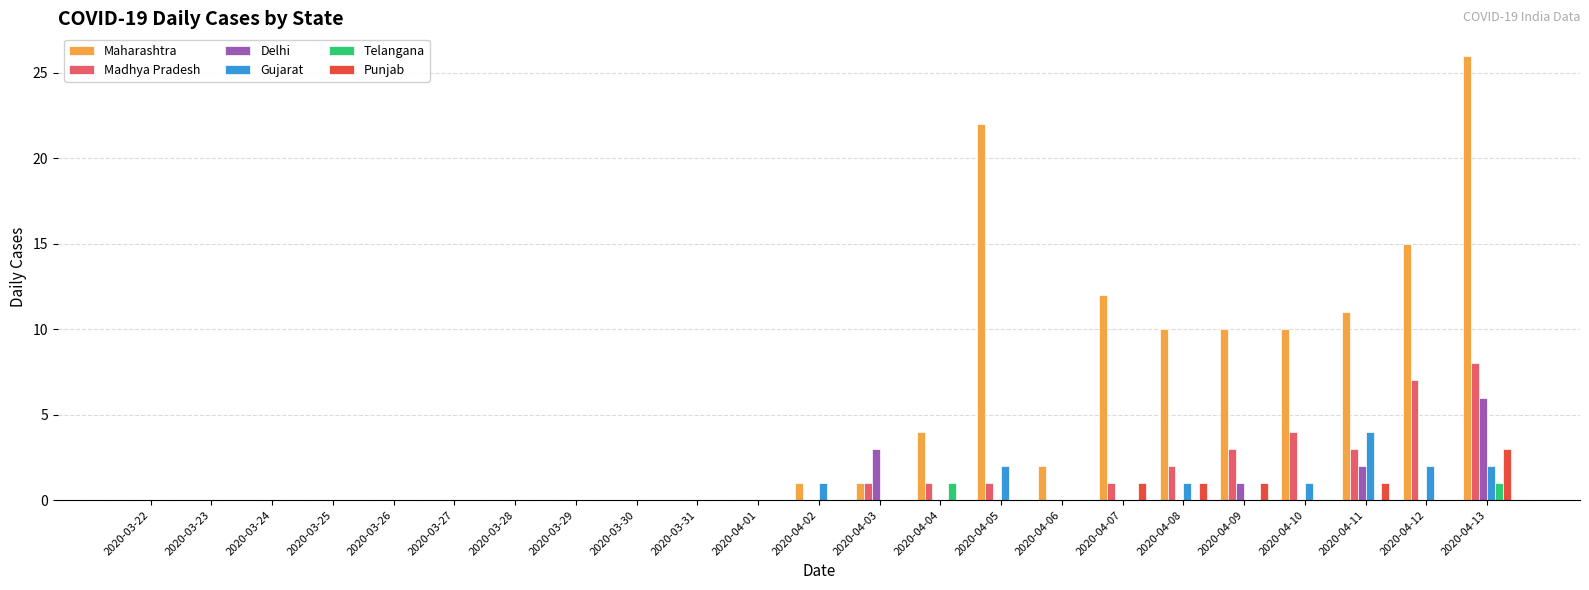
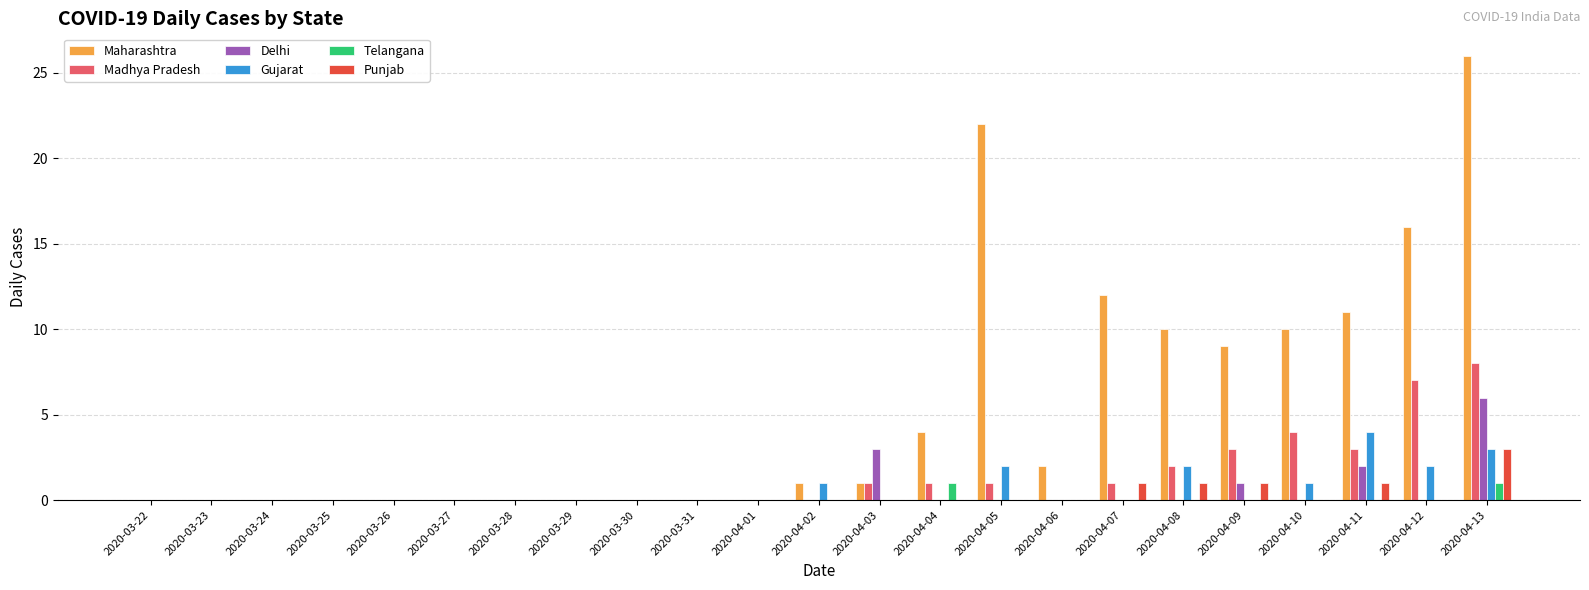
  {
    "Maharashtra": {
      "2020-03-22": 0,
      "2020-03-23": 0,
      "2020-03-24": 0,
      "2020-03-25": 0,
      "2020-03-26": 0,
      "2020-03-27": 0,
      "2020-03-28": 0,
      "2020-03-29": 0,
      "2020-03-30": 0,
      "2020-03-31": 0,
      "2020-04-01": 0,
      "2020-04-02": 1,
      "2020-04-03": 1,
      "2020-04-04": 4,
      "2020-04-05": 22,
      "2020-04-06": 2,
      "2020-04-07": 12,
      "2020-04-08": 10,
-     "2020-04-09": 10,
+     "2020-04-09": 9,
      "2020-04-10": 10,
      "2020-04-11": 11,
-     "2020-04-12": 15,
+     "2020-04-12": 16,
      "2020-04-13": 26
    },
    "Delhi": {
      "2020-03-22": 0,
      "2020-03-23": 0,
      "2020-03-24": 0,
      "2020-03-25": 0,
      "2020-03-26": 0,
      "2020-03-27": 0,
      "2020-03-28": 0,
      "2020-03-29": 0,
      "2020-03-30": 0,
      "2020-03-31": 0,
      "2020-04-01": 0,
      "2020-04-02": 0,
      "2020-04-03": 3,
      "2020-04-04": 0,
      "2020-04-05": 0,
      "2020-04-06": 0,
      "2020-04-07": 0,
      "2020-04-08": 0,
      "2020-04-09": 1,
      "2020-04-10": 0,
      "2020-04-11": 2,
      "2020-04-12": 0,
      "2020-04-13": 6
    },
    "Gujarat": {
      "2020-03-22": 0,
      "2020-03-23": 0,
      "2020-03-24": 0,
      "2020-03-25": 0,
      "2020-03-26": 0,
      "2020-03-27": 0,
      "2020-03-28": 0,
      "2020-03-29": 0,
      "2020-03-30": 0,
      "2020-03-31": 0,
      "2020-04-01": 0,
      "2020-04-02": 1,
      "2020-04-03": 0,
      "2020-04-04": 0,
      "2020-04-05": 2,
      "2020-04-06": 0,
      "2020-04-07": 0,
-     "2020-04-08": 1,
+     "2020-04-08": 2,
      "2020-04-09": 0,
      "2020-04-10": 1,
      "2020-04-11": 4,
      "2020-04-12": 2,
-     "2020-04-13": 2
+     "2020-04-13": 3
    },
    "Telangana": {
      "2020-03-22": 0,
      "2020-03-23": 0,
      "2020-03-24": 0,
      "2020-03-25": 0,
      "2020-03-26": 0,
      "2020-03-27": 0,
      "2020-03-28": 0,
      "2020-03-29": 0,
      "2020-03-30": 0,
      "2020-03-31": 0,
      "2020-04-01": 0,
      "2020-04-02": 0,
      "2020-04-03": 0,
      "2020-04-04": 1,
      "2020-04-05": 0,
      "2020-04-06": 0,
      "2020-04-07": 0,
      "2020-04-08": 0,
      "2020-04-09": 0,
      "2020-04-10": 0,
      "2020-04-11": 0,
      "2020-04-12": 0,
      "2020-04-13": 1
    }
  }
